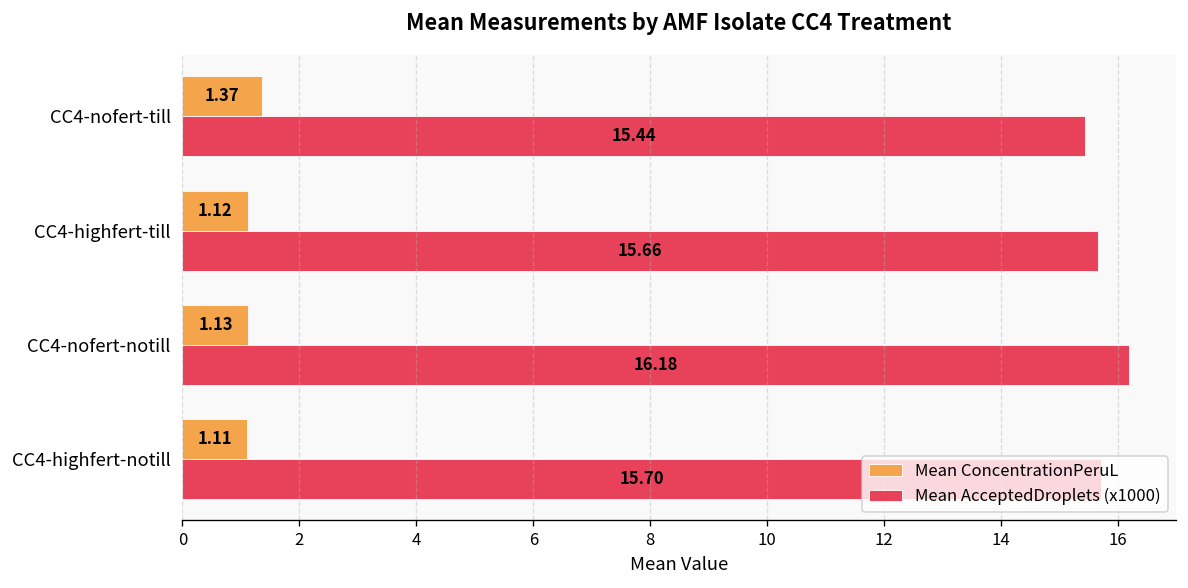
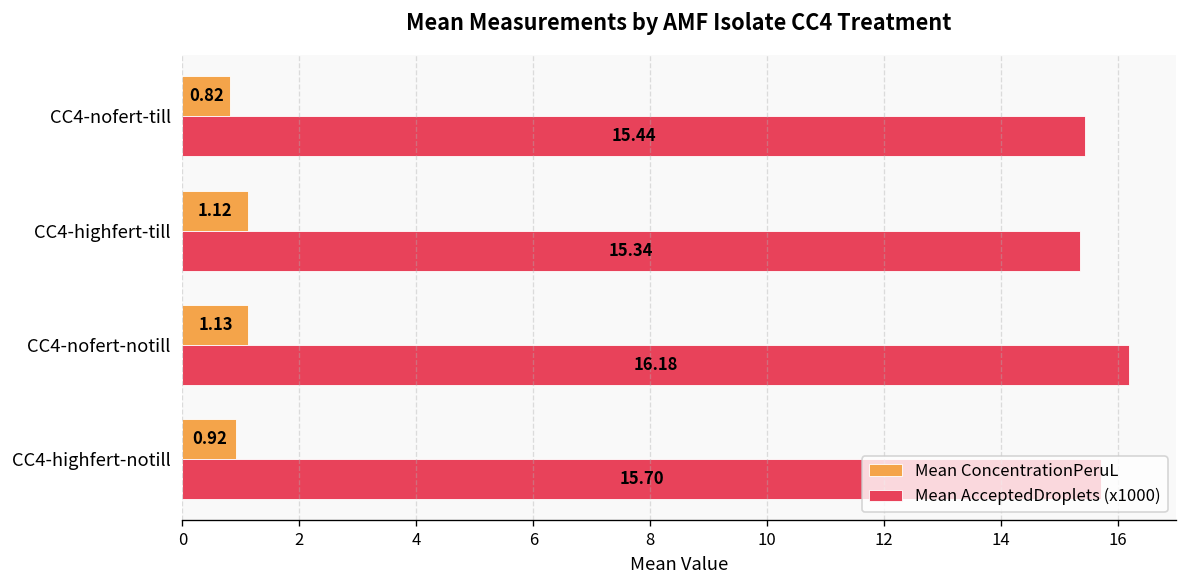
  {
    "Mean ConcentrationPeruL": {
-     "CC4-nofert-till": 1.37,
+     "CC4-nofert-till": 0.82,
      "CC4-highfert-till": 1.12,
      "CC4-nofert-notill": 1.13,
-     "CC4-highfert-notill": 1.11
+     "CC4-highfert-notill": 0.92
    },
    "Mean AcceptedDroplets (x1000)": {
      "CC4-nofert-till": 15.44,
-     "CC4-highfert-till": 15.66,
+     "CC4-highfert-till": 15.34,
      "CC4-nofert-notill": 16.18
    }
  }
